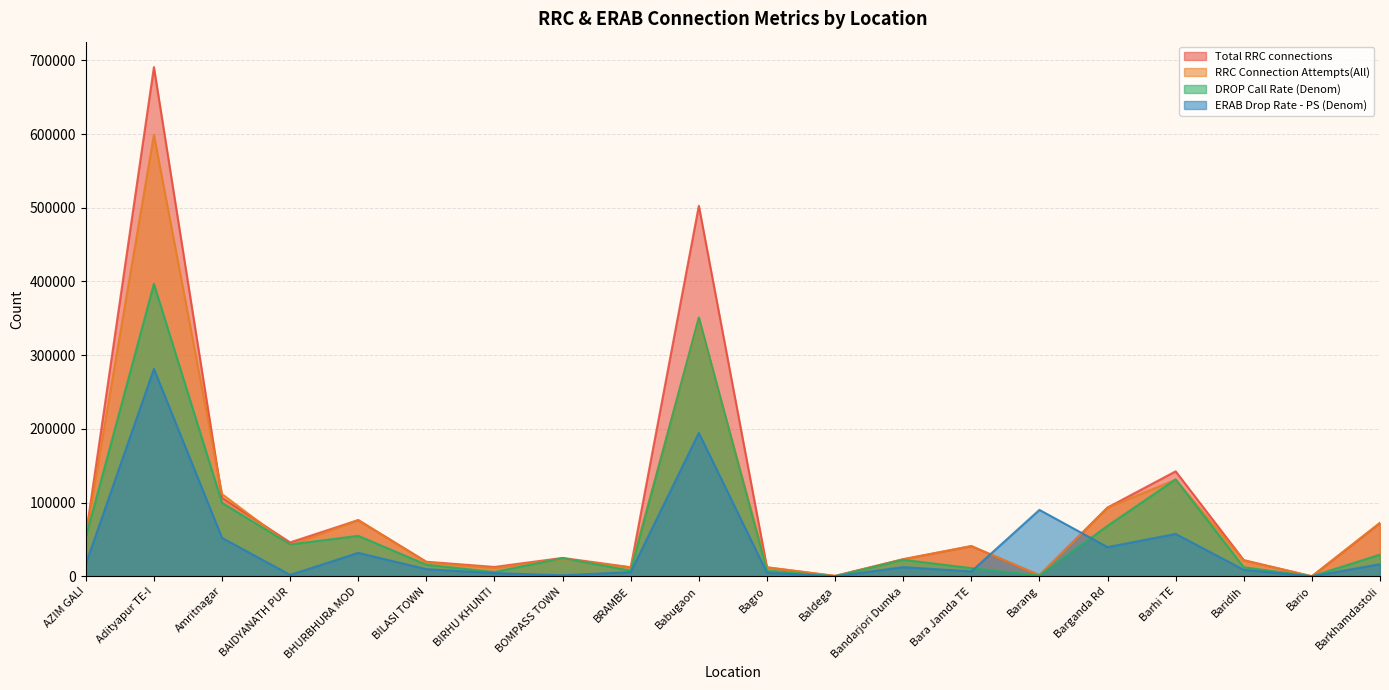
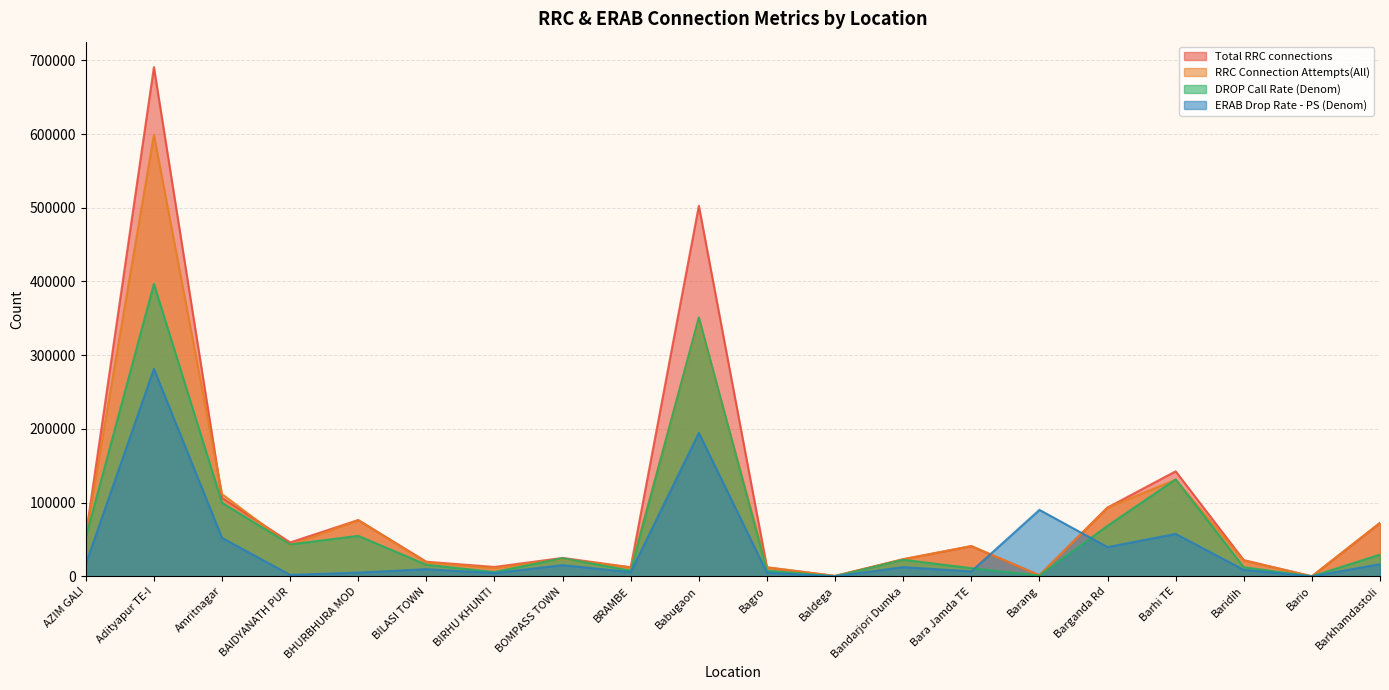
  {
    "DROP Call Rate (Denom)": {
      "Adityapur TE-I": 400000,
      "Amritnagar": 100000,
      "BHURBHURA MOD": 50000,
      "Bara Jamda TE": 10000,
      "Barganda Rd": 70000,
      "Baridih": 10000,
      "Barkhamdastoli": 30000
    },
    "ERAB Drop Rate - PS (Denom)": {
      "AZIM GALI": 20000,
      "Adityapur TE-I": 280000,
      "Amritnagar": 50000,
      "BAIDYANATH PUR": 0,
-     "BHURBHURA MOD": 30000,
+     "BHURBHURA MOD": 10000,
      "BILASI TOWN": 10000,
-     "BOMPASS TOWN": 0,
+     "BOMPASS TOWN": 20000,
      "Babugaon": 190000,
      "Bandarjori Dumka": 10000,
      "Bara Jamda TE": 10000,
      "Barang": 90000,
      "Barganda Rd": 40000,
      "Barhi TE": 60000,
      "Baridih": 10000,
      "Barkhamdastoli": 20000
    }
  }
